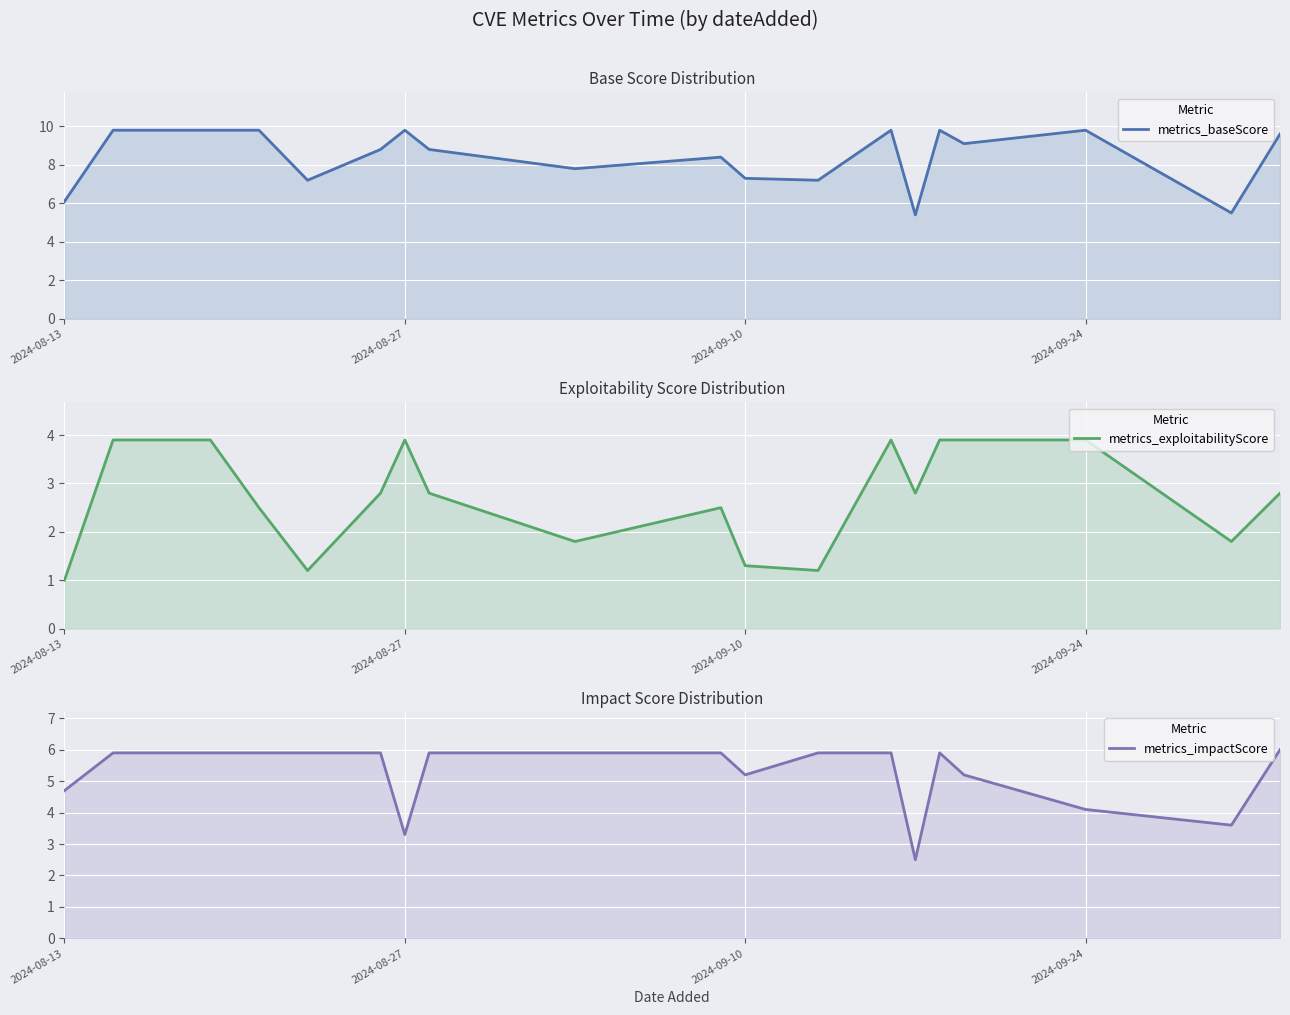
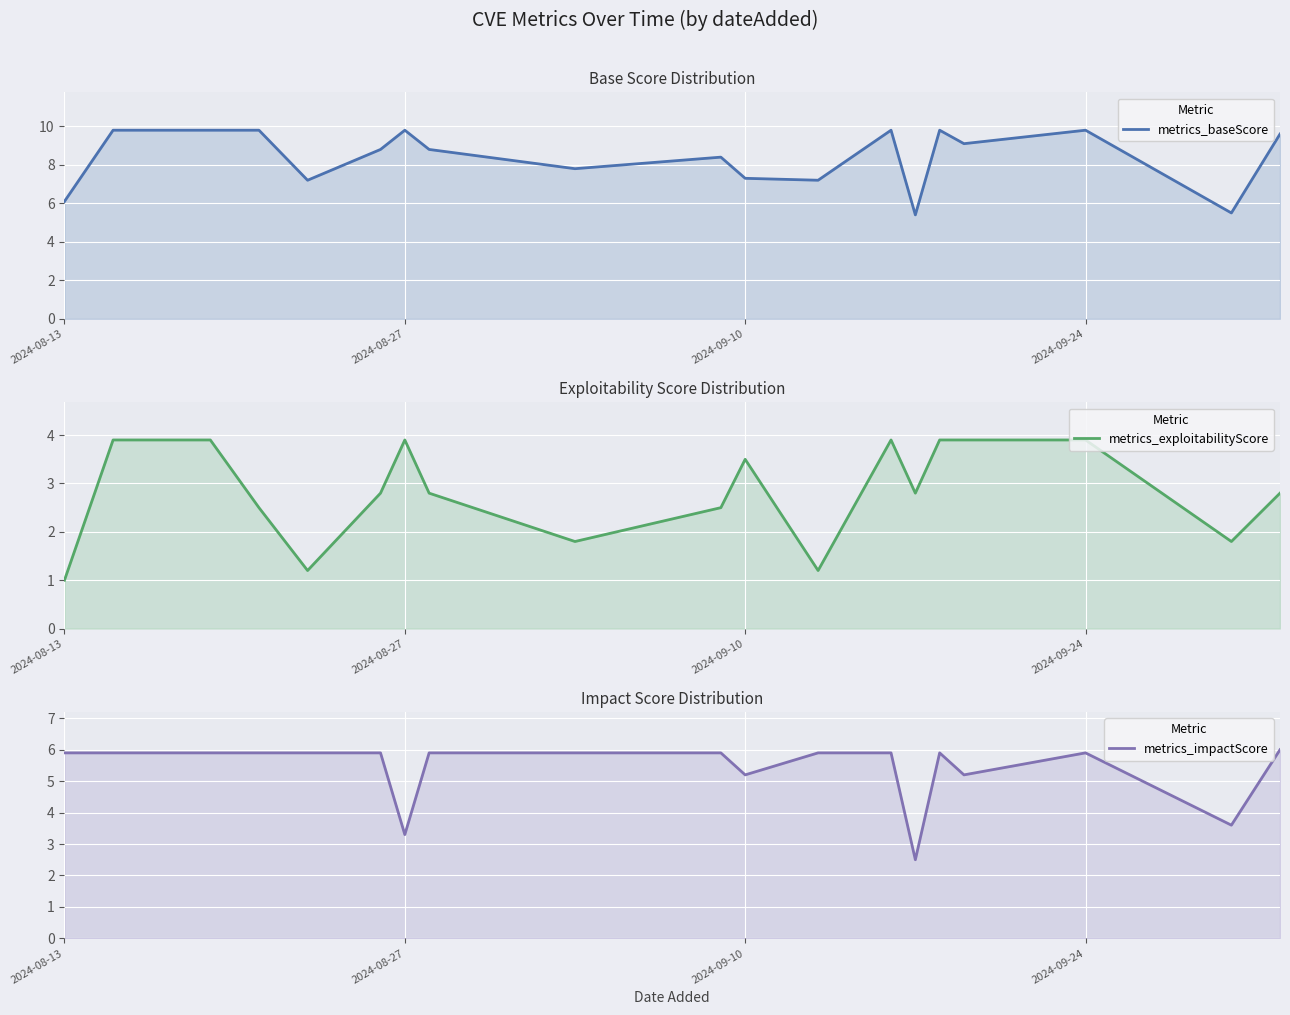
  {
    "Base Score Distribution": {
      "2024-08-13": 6.1,
      "2024-08-27": 9.8,
      "2024-09-10": 7.3,
      "2024-09-24": 9.8
    },
    "Exploitability Score Distribution": {
      "2024-08-13": 1.0,
      "2024-08-27": 3.9,
-     "2024-09-10": 1.3
+     "2024-09-10": 3.5
    },
    "Impact Score Distribution": {
-     "2024-08-13": 4.7,
+     "2024-08-13": 5.9,
      "2024-08-27": 3.3,
      "2024-09-10": 5.2,
-     "2024-09-24": 4.1
+     "2024-09-24": 5.9
    }
  }
